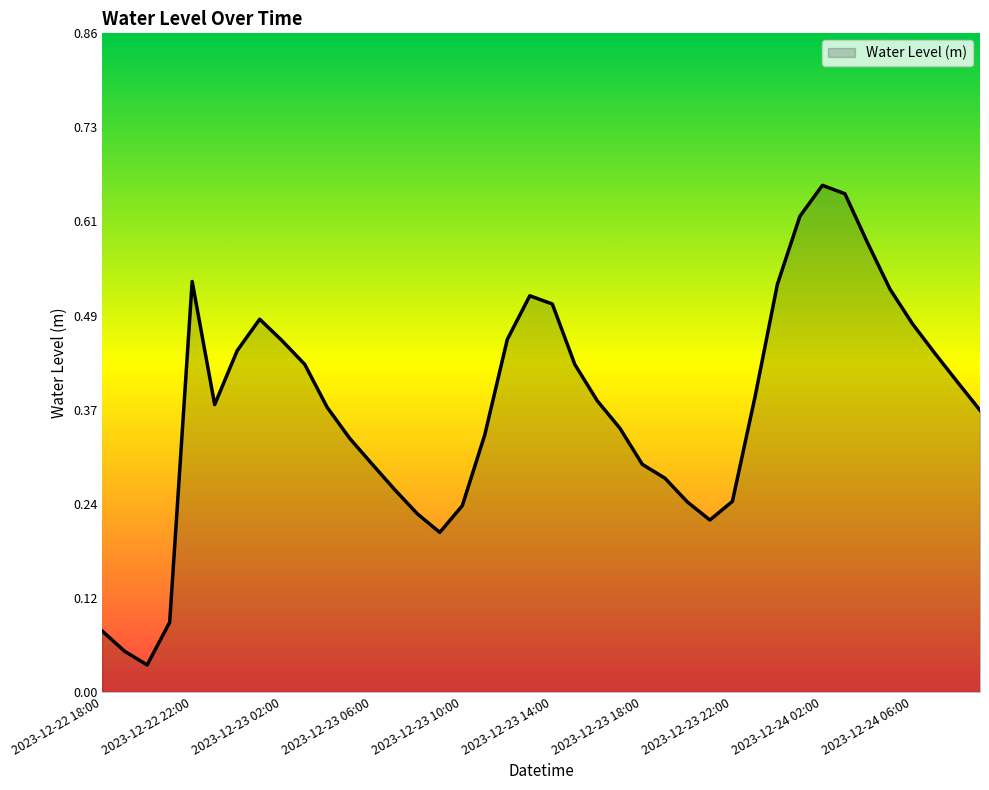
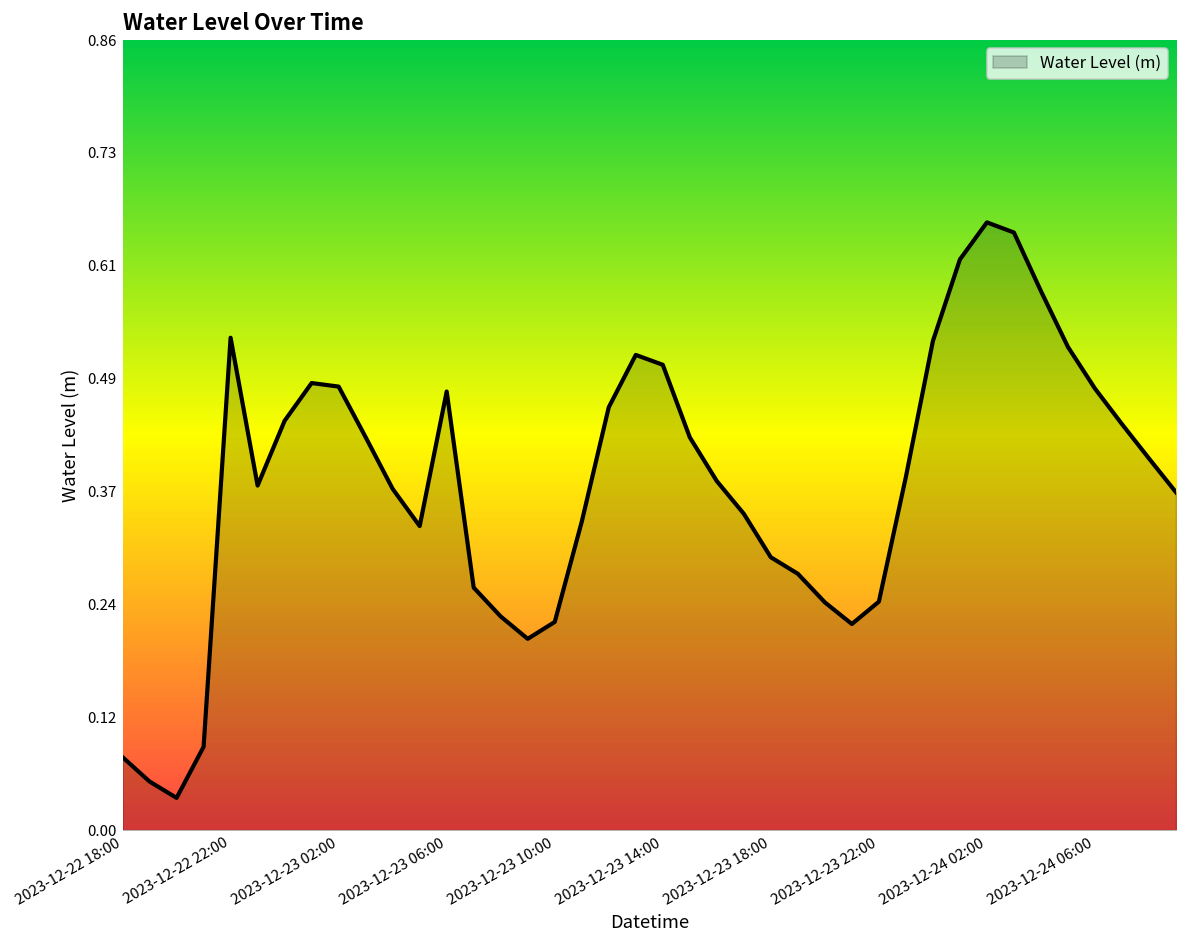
  {
    "2023-12-22 18:00": 0.08,
    "2023-12-22 22:00": 0.53,
-   "2023-12-23 02:00": 0.46,
-   "2023-12-23 06:00": 0.30,
-   "2023-12-23 10:00": 0.24,
+   "2023-12-23 02:00": 0.48,
+   "2023-12-23 06:00": 0.48,
+   "2023-12-23 10:00": 0.23,
    "2023-12-23 14:00": 0.50,
    "2023-12-23 18:00": 0.30,
    "2023-12-23 22:00": 0.25,
    "2023-12-24 02:00": 0.66,
    "2023-12-24 06:00": 0.48
  }
